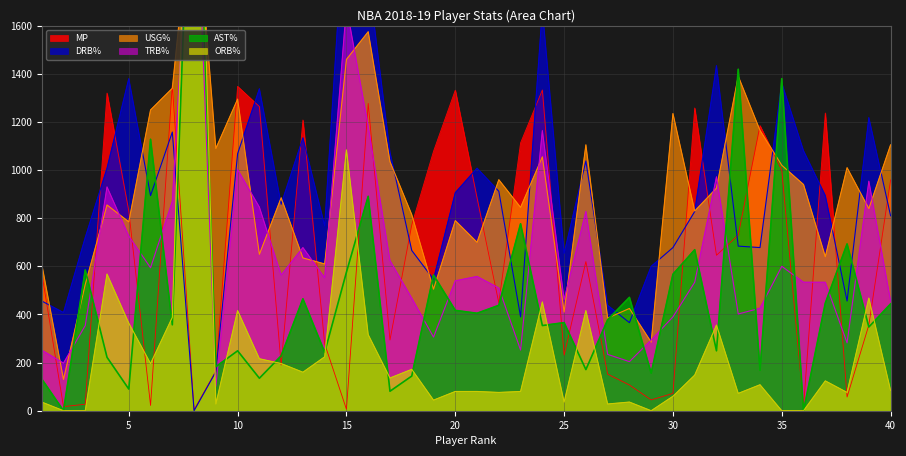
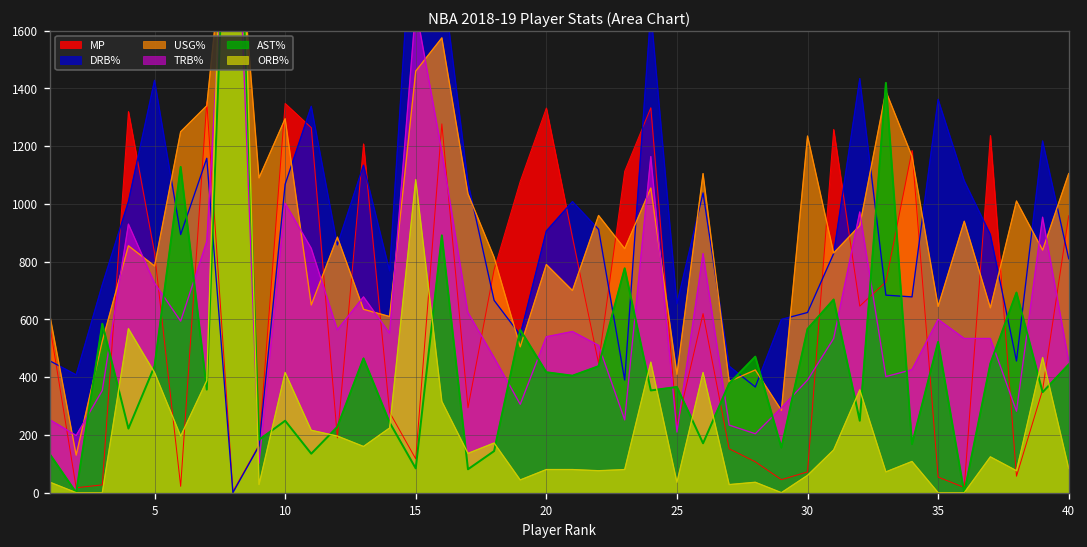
  {
    "MP": {
      "5": 830,
      "10": 1350,
-     "15": 10,
+     "15": 120,
      "20": 1330,
      "25": 230,
      "30": 70,
-     "35": 1000,
+     "35": 50,
      "40": 960
    },
    "DRB%": {
-     "5": 1380,
+     "5": 1430,
      "10": 1070,
      "20": 910,
      "25": 650,
-     "30": 680,
+     "30": 620,
      "35": 1360,
      "40": 810
    },
    "USG%": {
      "5": 790,
      "10": 1300,
      "15": 1460,
      "20": 790,
      "25": 410,
      "30": 1240,
-     "35": 1020,
+     "35": 650,
      "40": 1110
    },
    "TRB%": {
      "5": 730,
      "10": 1000,
      "20": 540,
-     "25": 460,
+     "25": 210,
      "30": 390,
      "35": 600,
      "40": 460
    },
    "AST%": {
-     "5": 90,
+     "5": 440,
      "10": 250,
-     "15": 580,
+     "15": 80,
      "20": 420,
      "25": 370,
      "30": 570,
-     "35": 1380,
+     "35": 520,
      "40": 440
    },
    "ORB%": {
-     "5": 360,
+     "5": 420,
      "10": 420,
      "15": 1080,
      "20": 80,
      "25": 40,
      "30": 60,
      "35": 0,
      "40": 80
    }
  }
